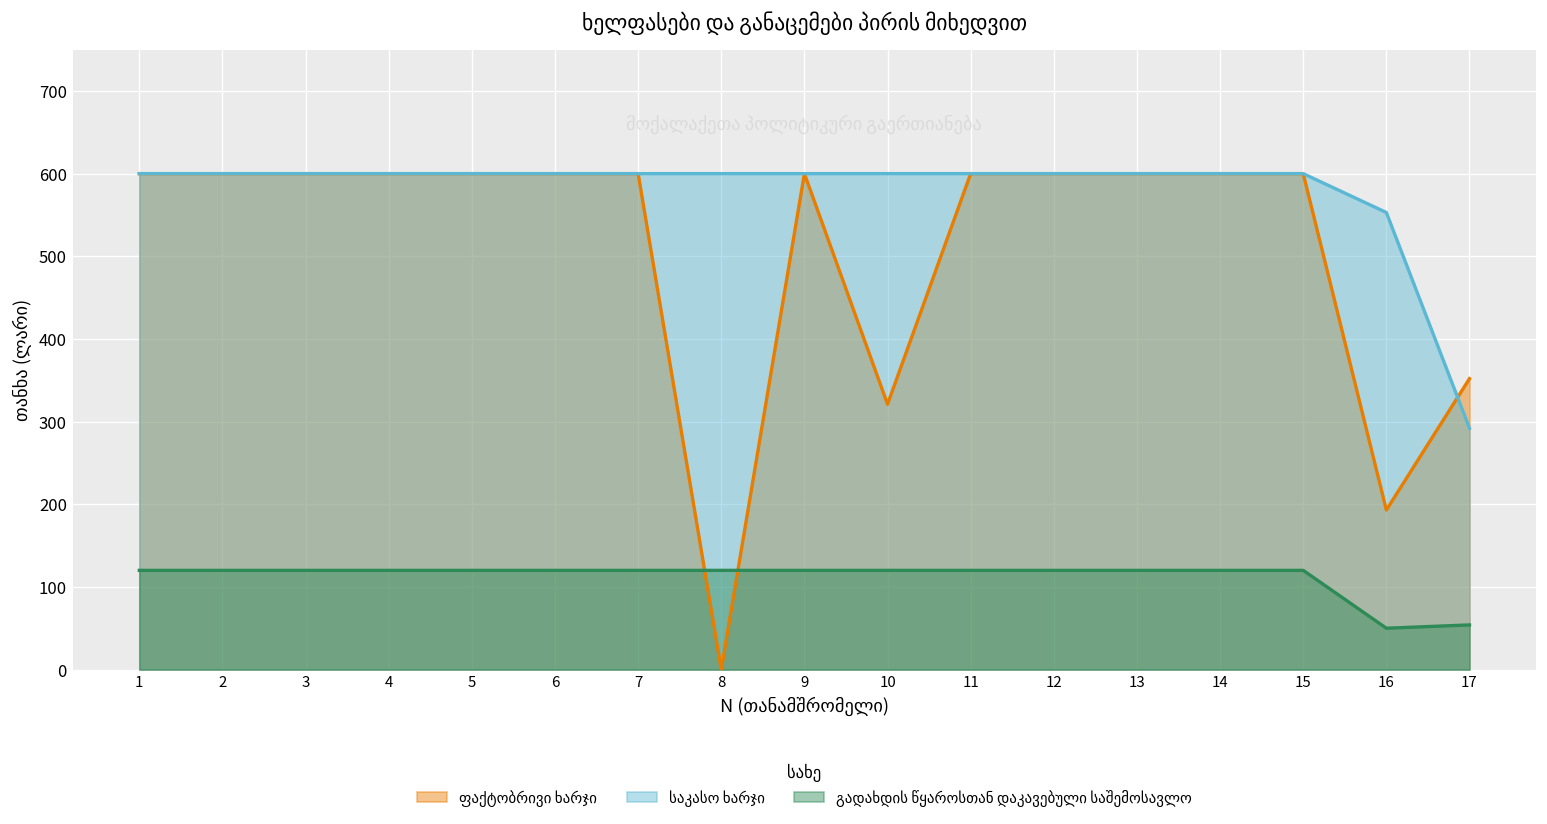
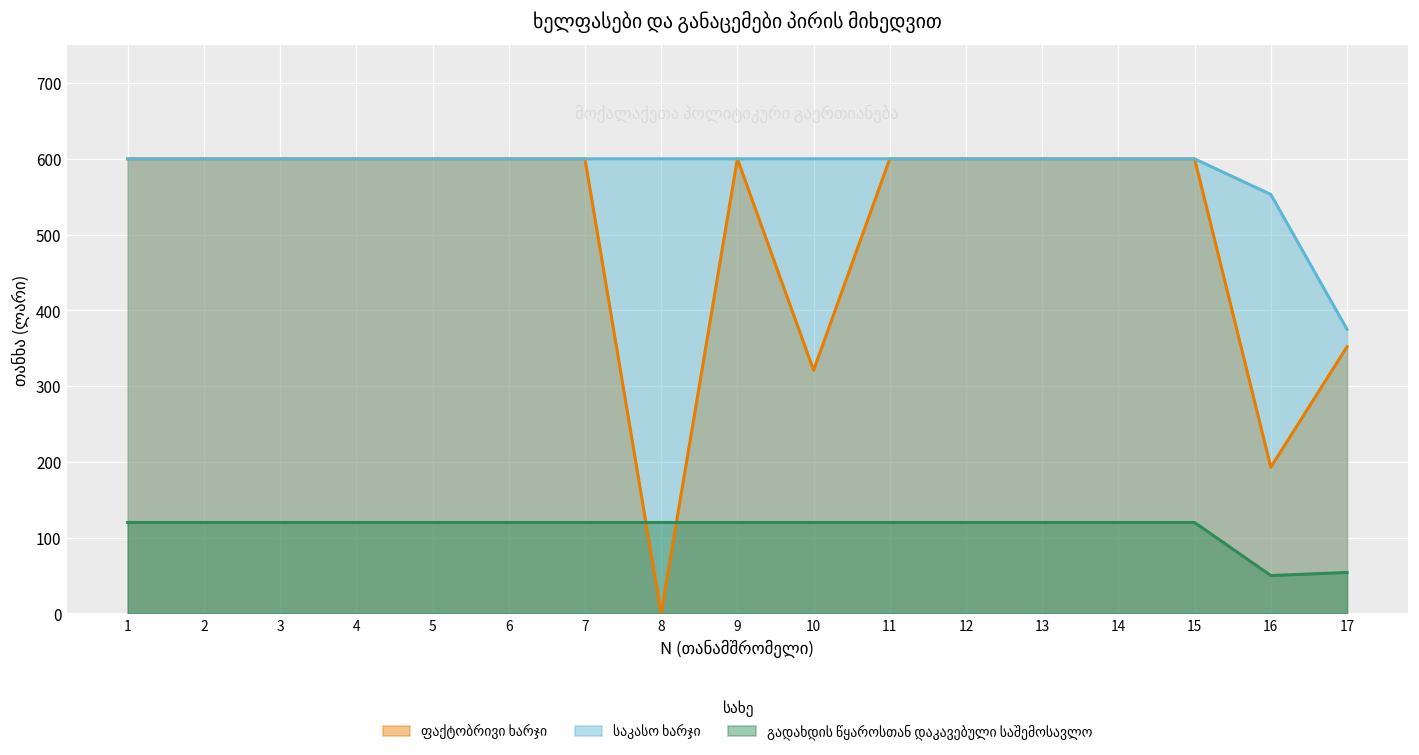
  {
    "ფაქტობრივი ხარჯი": {
      "8": 0,
      "10": 320,
      "16": 190,
      "17": 350
    },
    "საკასო ხარჯი": {
      "8": 600,
      "10": 600,
      "16": 550,
-     "17": 290
+     "17": 380
    },
    "გადახდის წყაროსთან დაკავებული საშემოსავლო": {
      "1": 120,
      "2": 120,
      "3": 120,
      "4": 120,
      "5": 120,
      "6": 120,
      "7": 120,
      "8": 120,
      "9": 120,
      "10": 120,
      "11": 120,
      "12": 120,
      "13": 120,
      "14": 120,
      "15": 120,
      "16": 50,
      "17": 50
    }
  }
